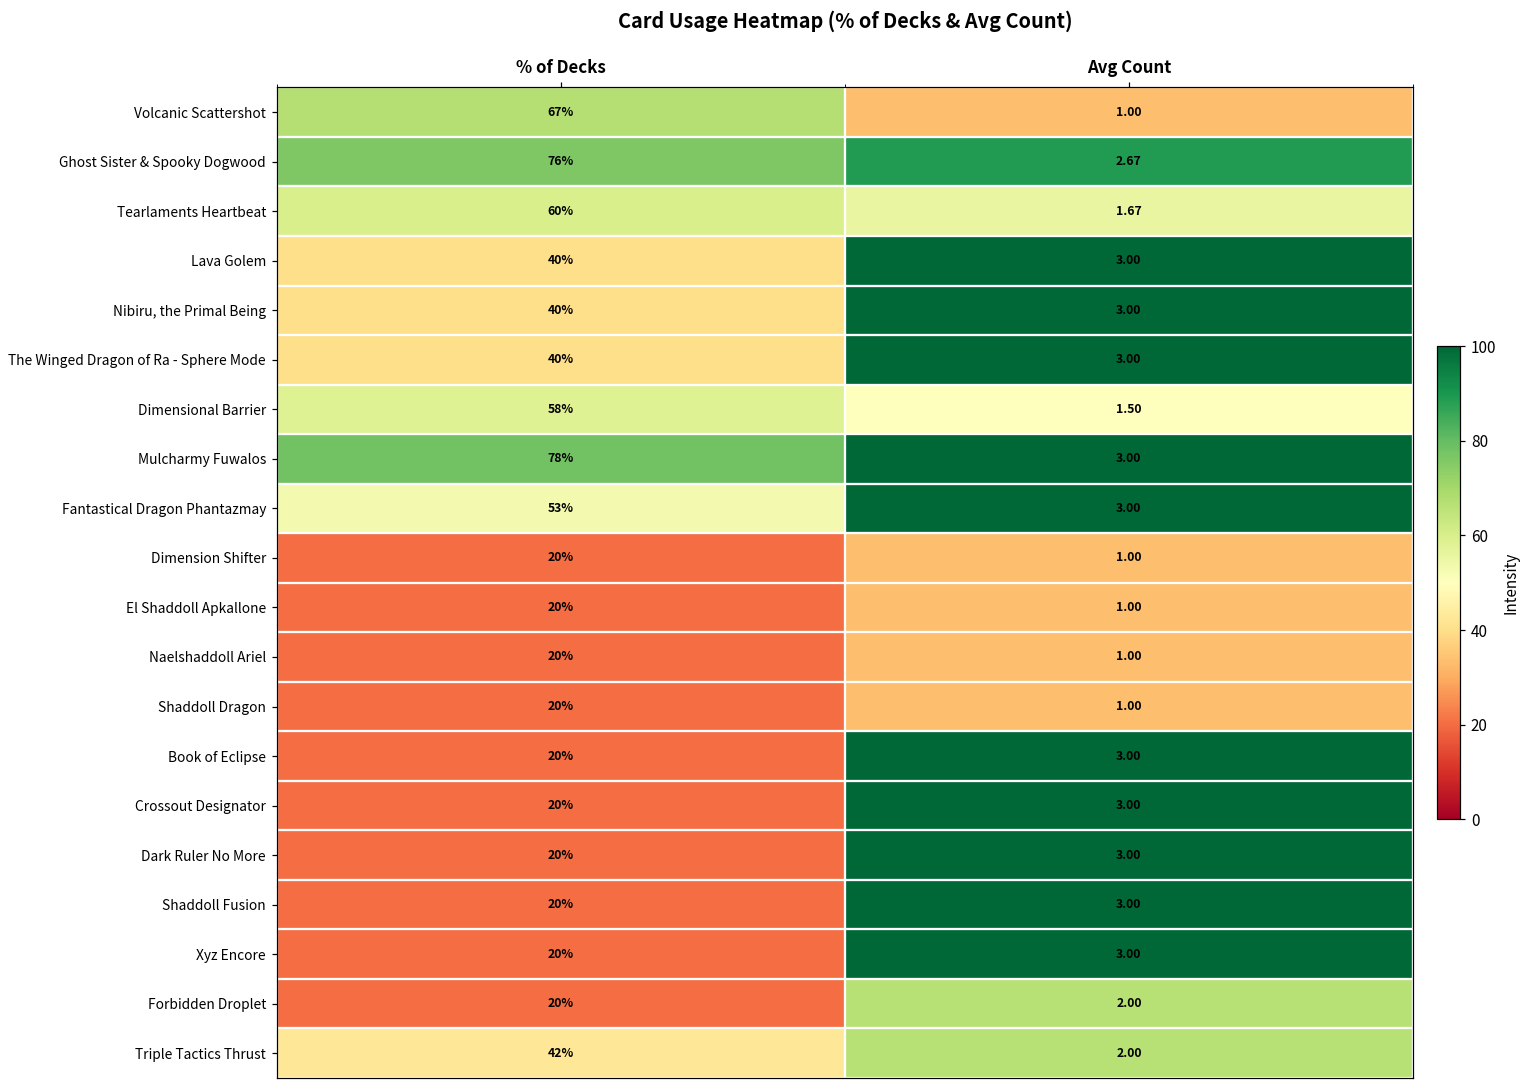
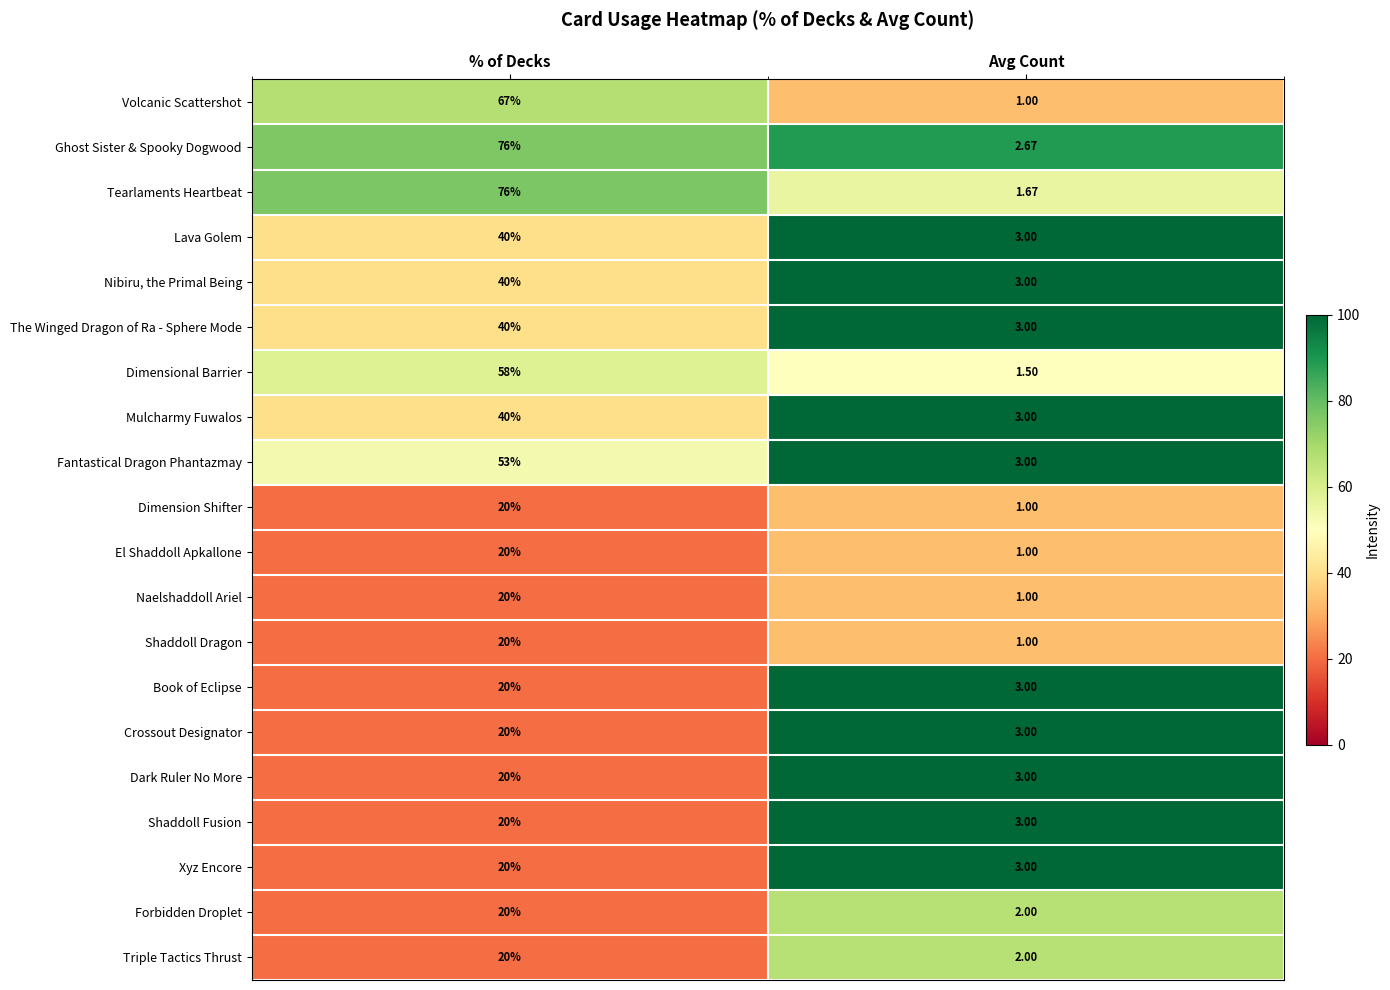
  {
    "Volcanic Scattershot": {
      "% of Decks": "67%",
      "Avg Count": "1.00"
    },
    "Ghost Sister & Spooky Dogwood": {
      "% of Decks": "76%",
      "Avg Count": "2.67"
    },
    "Tearlaments Heartbeat": {
-     "% of Decks": "60%",
+     "% of Decks": "76%",
      "Avg Count": "1.67"
    },
    "Lava Golem": {
      "% of Decks": "40%",
      "Avg Count": "3.00"
    },
    "Nibiru, the Primal Being": {
      "% of Decks": "40%",
      "Avg Count": "3.00"
    },
    "The Winged Dragon of Ra - Sphere Mode": {
      "% of Decks": "40%",
      "Avg Count": "3.00"
    },
    "Dimensional Barrier": {
      "% of Decks": "58%",
      "Avg Count": "1.50"
    },
    "Mulcharmy Fuwalos": {
-     "% of Decks": "78%",
+     "% of Decks": "40%",
      "Avg Count": "3.00"
    },
    "Fantastical Dragon Phantazmay": {
      "% of Decks": "53%",
      "Avg Count": "3.00"
    },
    "Dimension Shifter": {
      "% of Decks": "20%",
      "Avg Count": "1.00"
    },
    "El Shaddoll Apkallone": {
      "% of Decks": "20%",
      "Avg Count": "1.00"
    },
    "Naelshaddoll Ariel": {
      "% of Decks": "20%",
      "Avg Count": "1.00"
    },
    "Shaddoll Dragon": {
      "% of Decks": "20%",
      "Avg Count": "1.00"
    },
    "Book of Eclipse": {
      "% of Decks": "20%",
      "Avg Count": "3.00"
    },
    "Crossout Designator": {
      "% of Decks": "20%",
      "Avg Count": "3.00"
    },
    "Dark Ruler No More": {
      "% of Decks": "20%",
      "Avg Count": "3.00"
    },
    "Shaddoll Fusion": {
      "% of Decks": "20%",
      "Avg Count": "3.00"
    },
    "Xyz Encore": {
      "% of Decks": "20%",
      "Avg Count": "3.00"
    },
    "Forbidden Droplet": {
      "% of Decks": "20%",
      "Avg Count": "2.00"
    },
    "Triple Tactics Thrust": {
-     "% of Decks": "42%",
+     "% of Decks": "20%",
      "Avg Count": "2.00"
    }
  }
